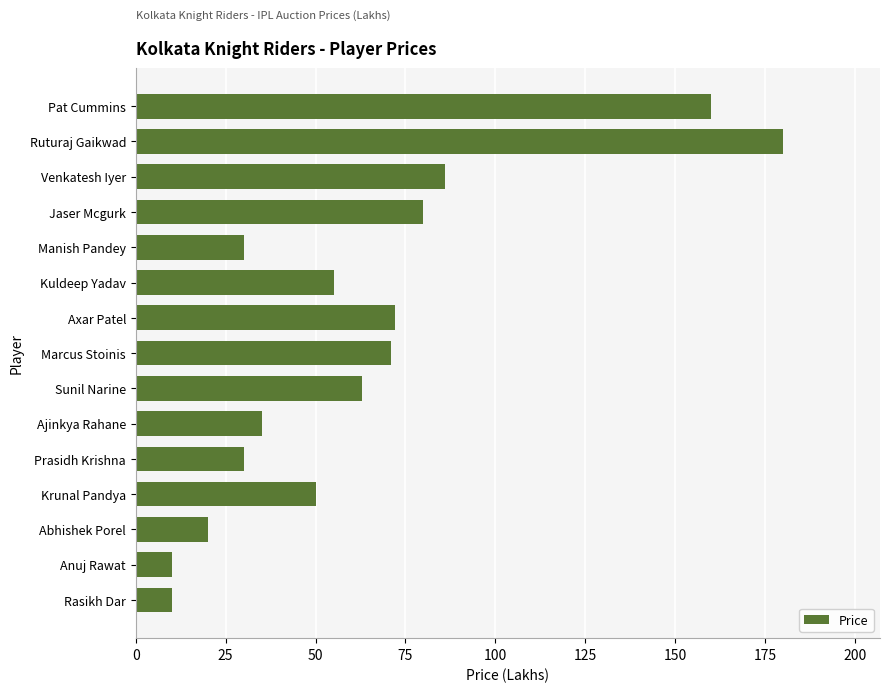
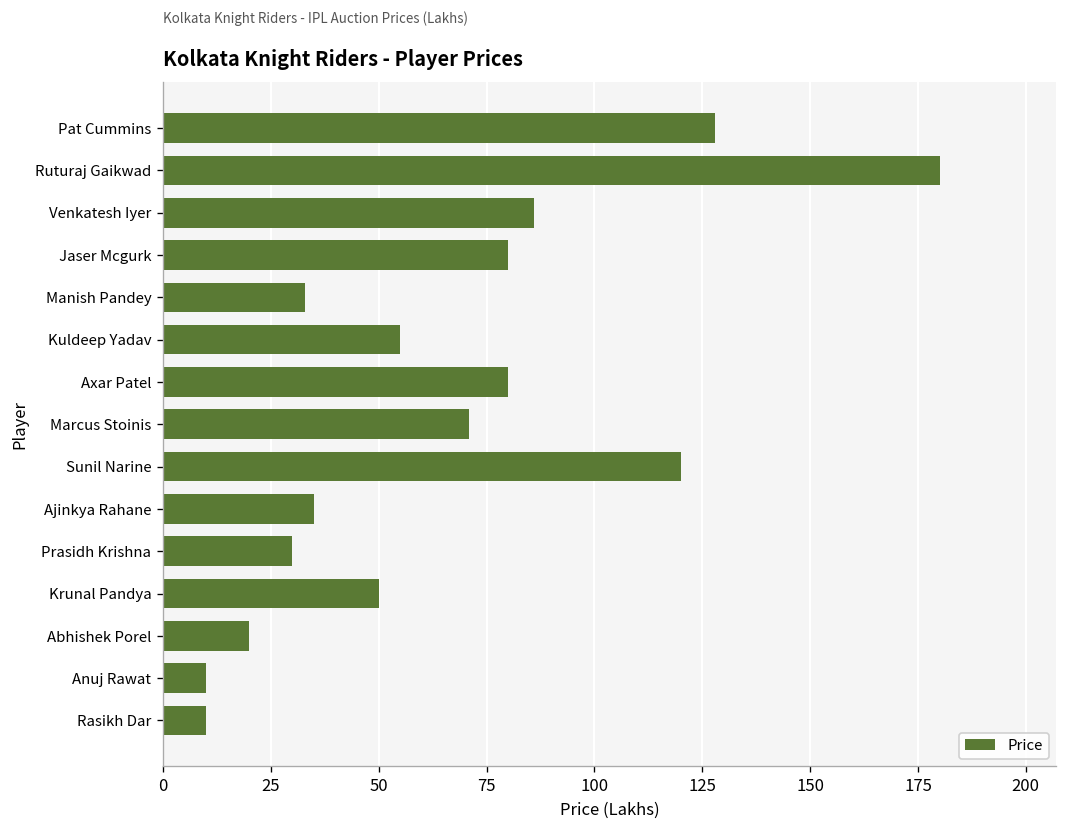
  {
-   "Pat Cummins": 160,
+   "Pat Cummins": 128,
    "Ruturaj Gaikwad": 180,
    "Venkatesh Iyer": 86,
    "Jaser Mcgurk": 80,
-   "Manish Pandey": 30,
+   "Manish Pandey": 33,
    "Kuldeep Yadav": 55,
-   "Axar Patel": 72,
+   "Axar Patel": 80,
    "Marcus Stoinis": 71,
-   "Sunil Narine": 63,
+   "Sunil Narine": 120,
    "Ajinkya Rahane": 35,
    "Prasidh Krishna": 30,
    "Krunal Pandya": 50,
    "Abhishek Porel": 20,
    "Anuj Rawat": 10,
    "Rasikh Dar": 10
  }
